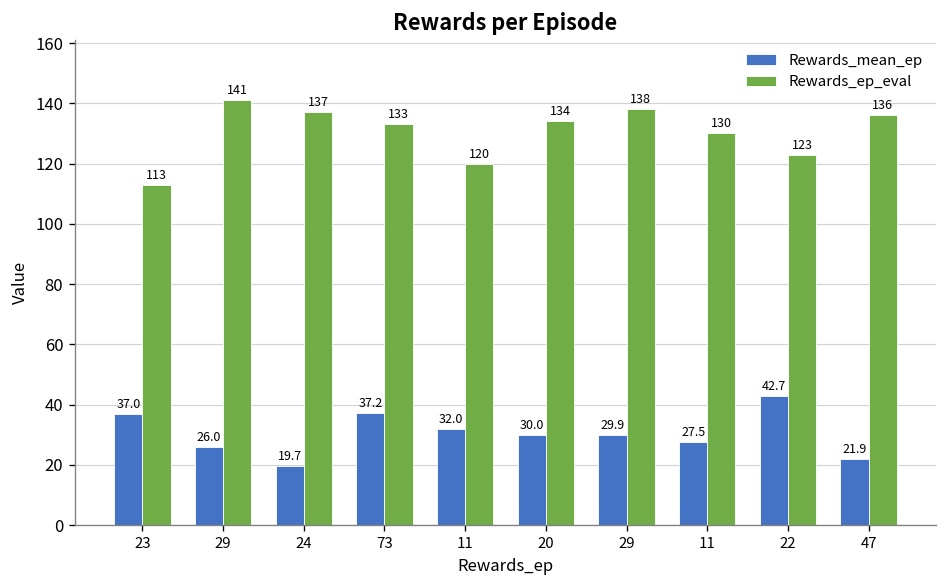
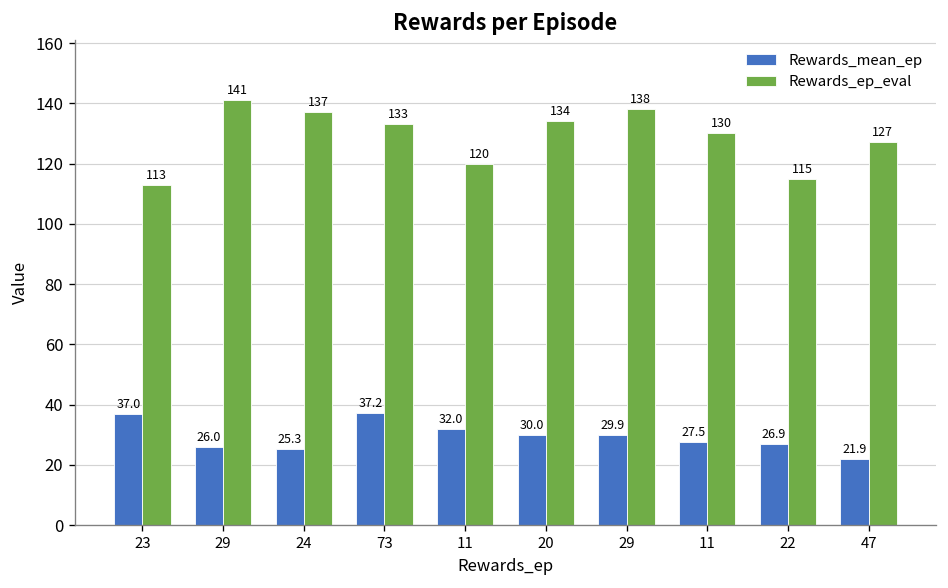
  {
    "Rewards_mean_ep": {
      "23": 37.0,
-     "24": 19.7,
+     "24": 25.3,
      "73": 37.2,
      "20": 30.0,
-     "22": 42.7,
+     "22": 26.9,
      "47": 21.9
    },
    "Rewards_ep_eval": {
      "23": 113,
      "24": 137,
      "73": 133,
      "20": 134,
-     "22": 123,
-     "47": 136
+     "22": 115,
+     "47": 127
    }
  }
